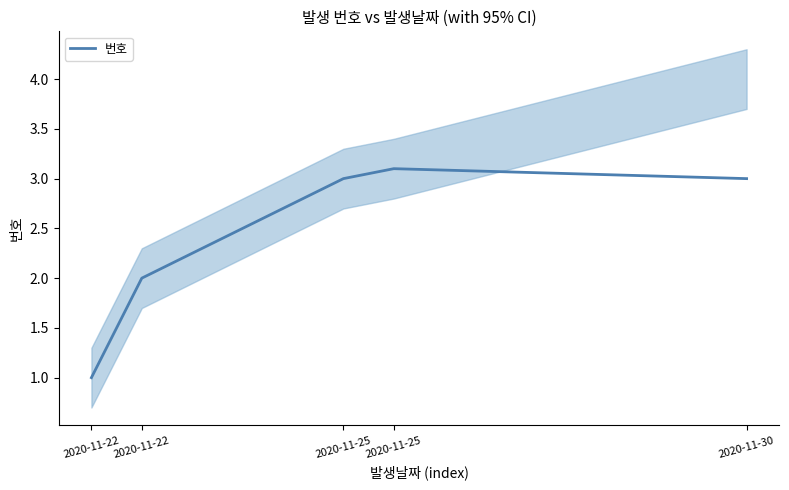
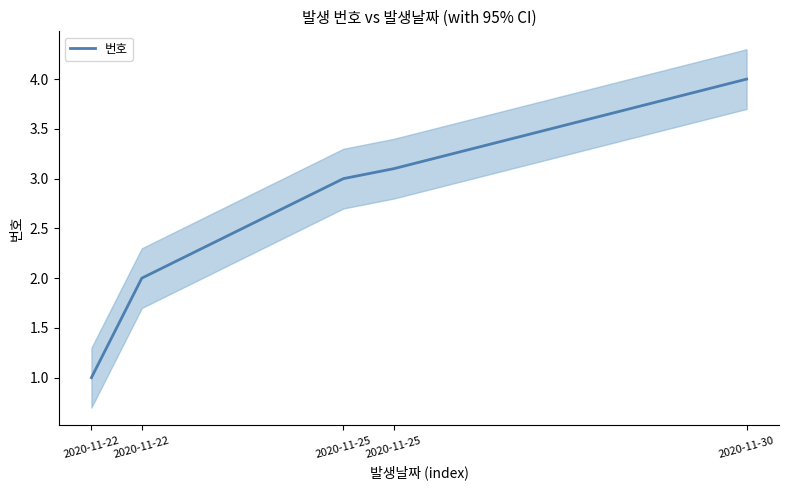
  {
    "번호": {
-     "2020-11-30": 3
+     "2020-11-30": 4
    }
  }
